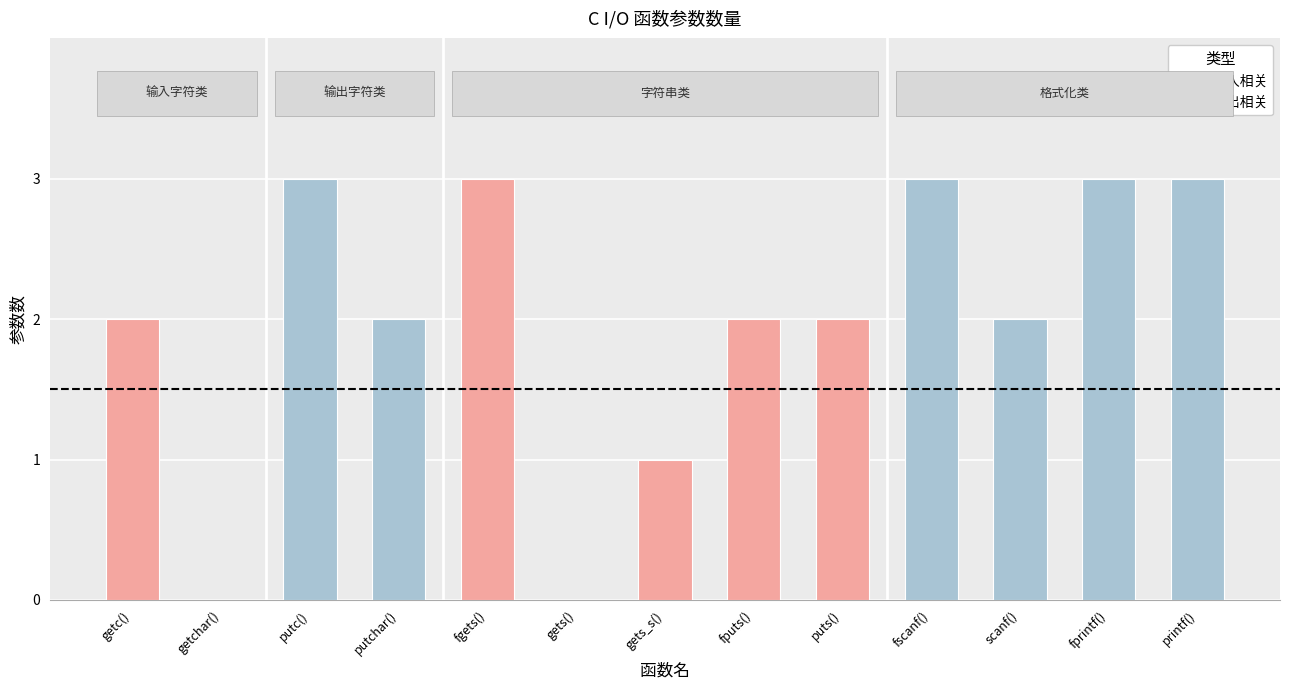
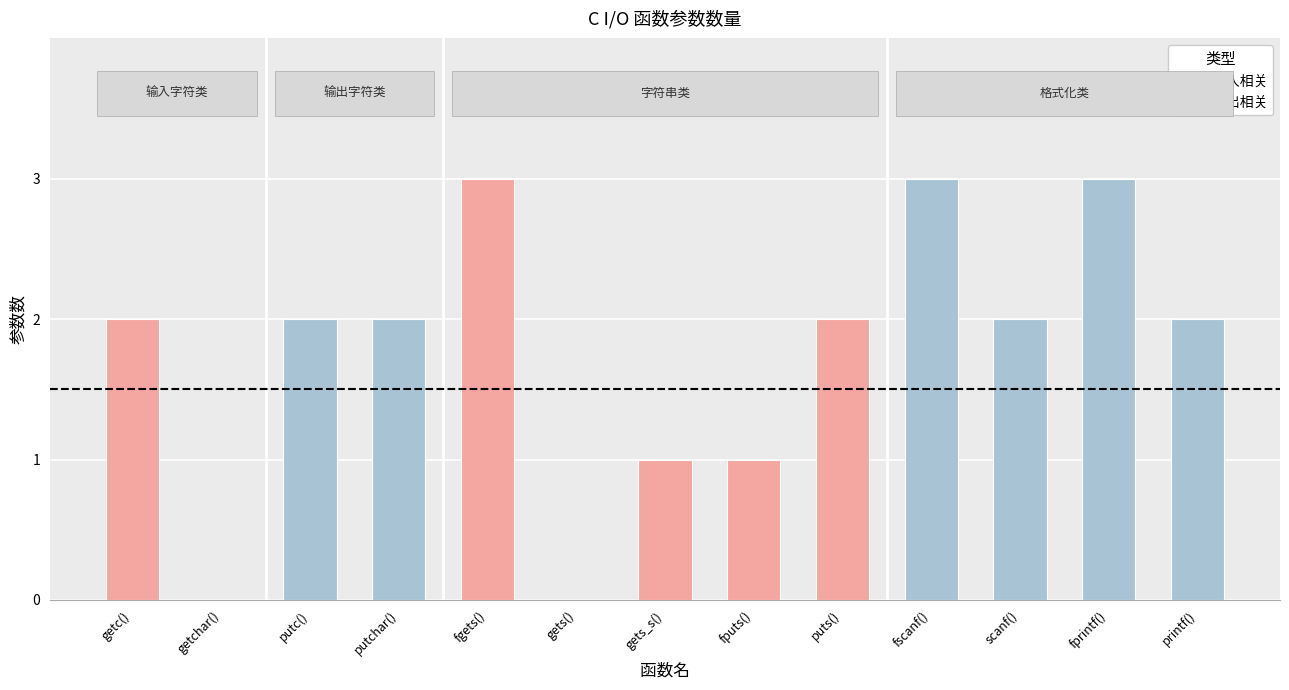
  {
    "getc()": 2,
    "getchar()": 0,
-   "putc()": 3,
+   "putc()": 2,
    "putchar()": 2,
    "fgets()": 3,
    "gets()": 0,
    "gets_s()": 1,
-   "fputs()": 2,
+   "fputs()": 1,
    "puts()": 2,
    "fscanf()": 3,
    "scanf()": 2,
    "fprintf()": 3,
-   "printf()": 3
+   "printf()": 2
  }
